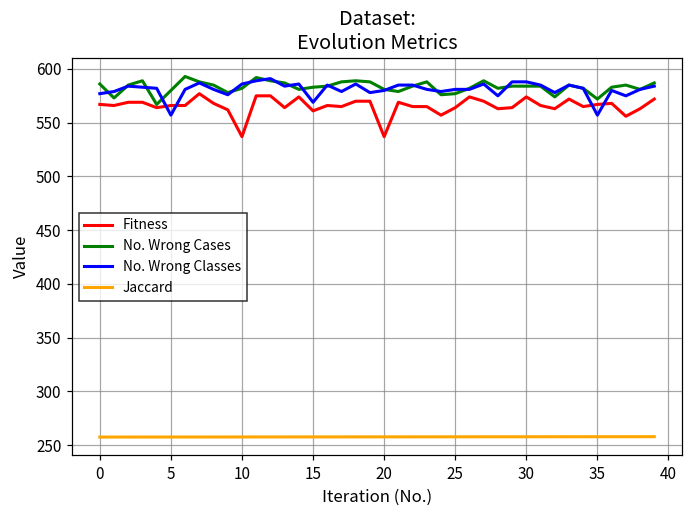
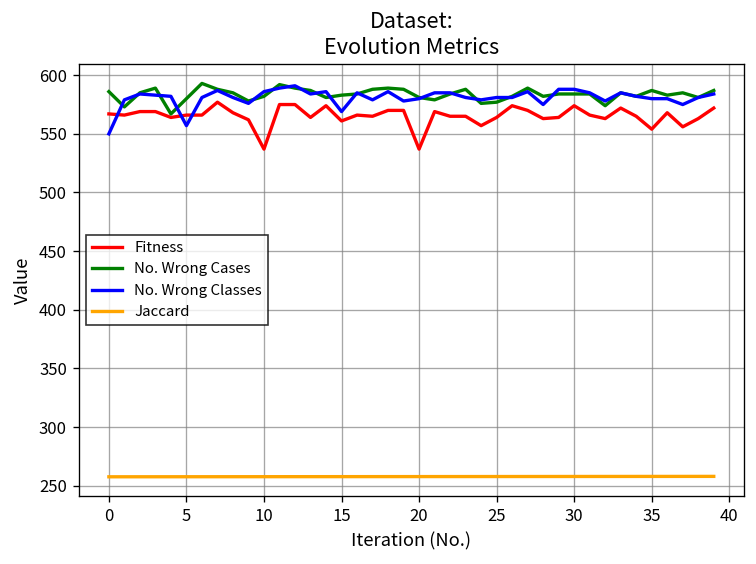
  {
    "Fitness": {
      "0": 570,
      "5": 570,
      "10": 540,
      "15": 560,
      "20": 540,
      "25": 560,
      "30": 570,
-     "35": 570
+     "35": 550
    },
    "No. Wrong Cases": {
      "0": 590,
      "5": 580,
      "10": 580,
      "15": 580,
      "25": 580,
      "30": 580,
-     "35": 570
+     "35": 590
    },
    "No. Wrong Classes": {
-     "0": 580,
+     "0": 550,
      "5": 560,
      "10": 590,
      "15": 570,
      "25": 580,
      "30": 590,
-     "35": 560
+     "35": 580
    },
    "Jaccard": {
      "0": 260,
      "5": 260,
      "10": 260,
      "15": 260,
      "20": 260,
      "25": 260,
      "30": 260,
      "35": 260
    }
  }
